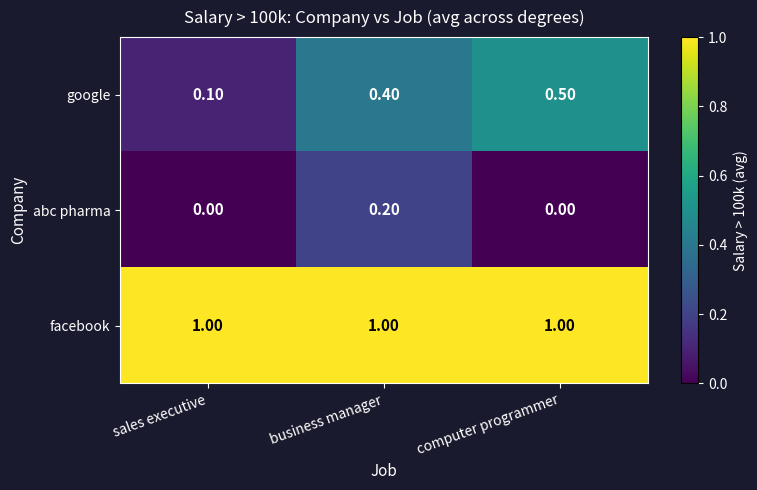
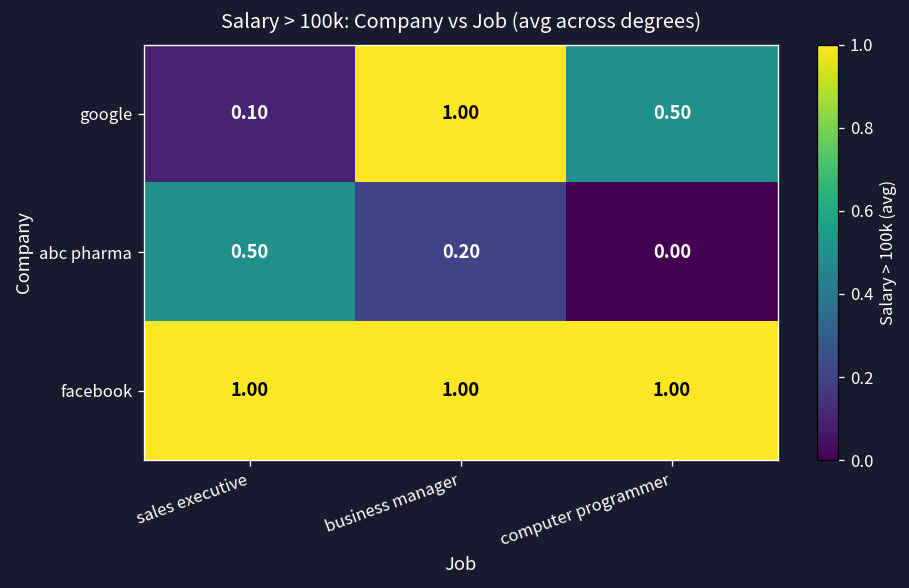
  {
    "google": {
      "sales executive": 0.10,
-     "business manager": 0.40,
+     "business manager": 1.00,
      "computer programmer": 0.50
    },
    "abc pharma": {
-     "sales executive": 0.00,
+     "sales executive": 0.50,
      "business manager": 0.20,
      "computer programmer": 0.00
    },
    "facebook": {
      "sales executive": 1.00,
      "business manager": 1.00,
      "computer programmer": 1.00
    }
  }
